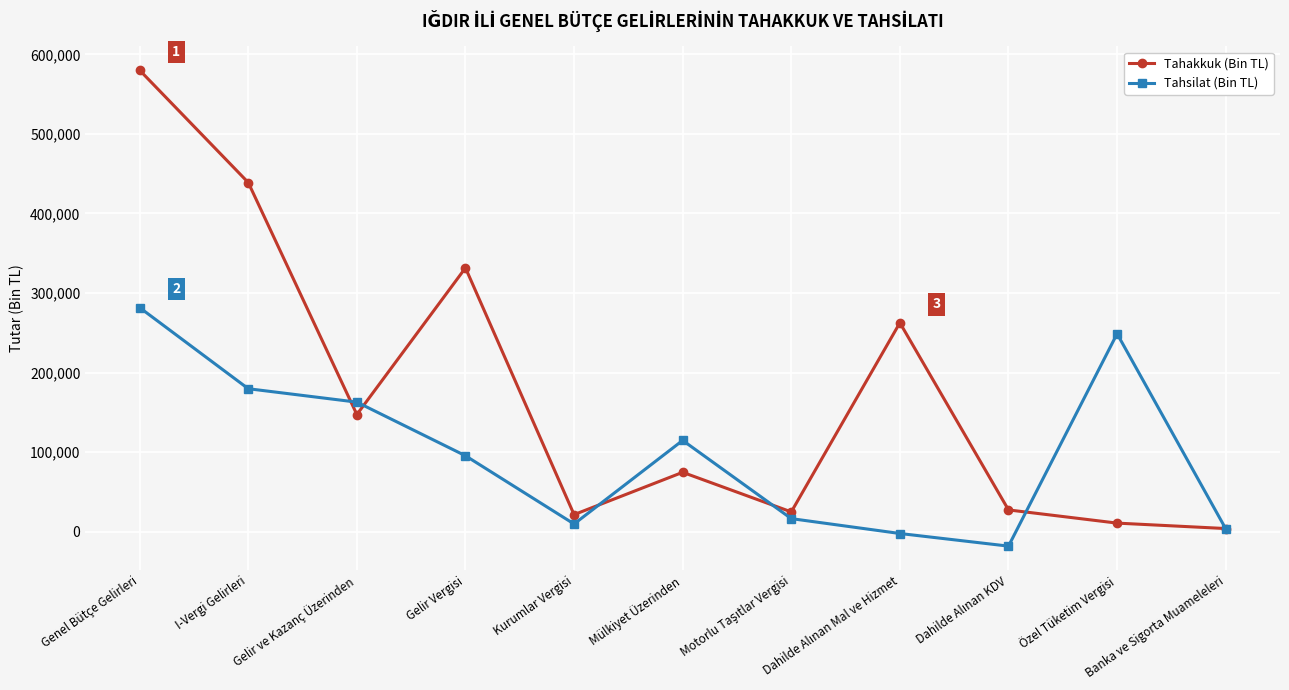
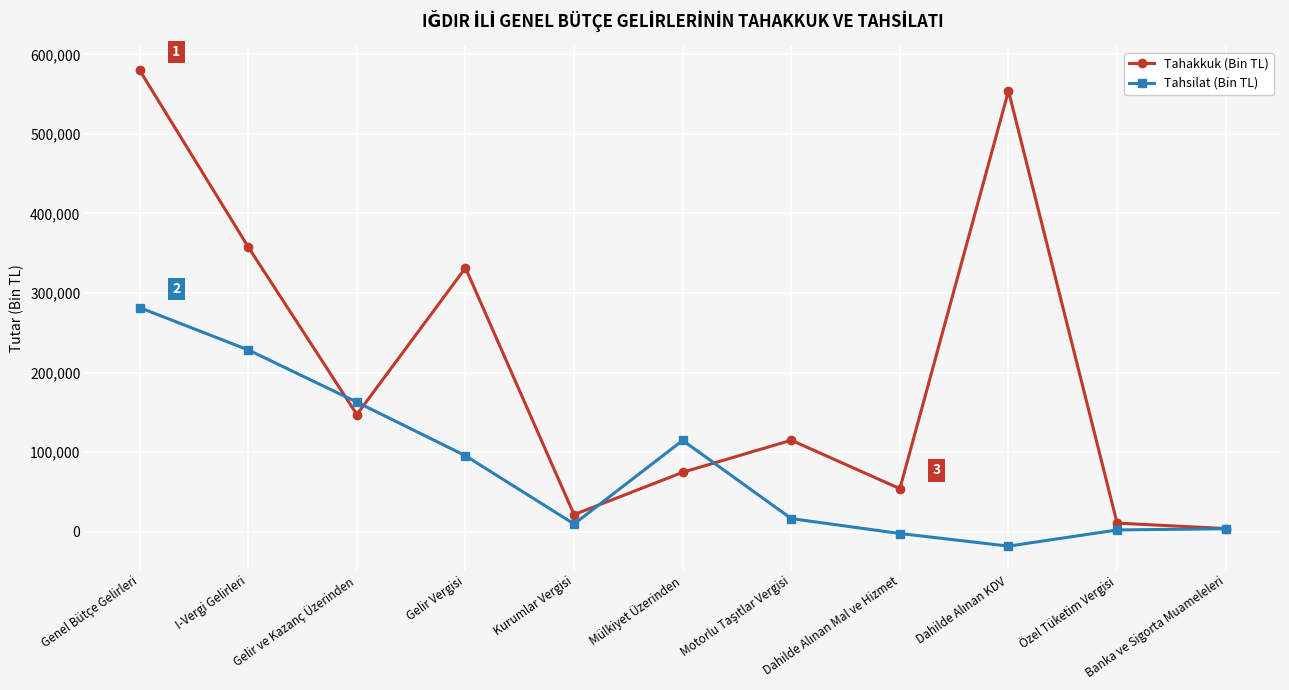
  {
    "Tahakkuk (Bin TL)": {
      "Genel Bütçe Gelirleri": "580,000",
-     "I-Vergi Gelirleri": "440,000",
+     "I-Vergi Gelirleri": "360,000",
      "Gelir ve Kazanç Üzerinden": "150,000",
      "Gelir Vergisi": "330,000",
      "Kurumlar Vergisi": "20,000",
      "Mülkiyet Üzerinden": "70,000",
-     "Motorlu Taşıtlar Vergisi": "20,000",
-     "Dahilde Alınan Mal ve Hizmet": "260,000",
-     "Dahilde Alınan KDV": "30,000",
+     "Motorlu Taşıtlar Vergisi": "110,000",
+     "Dahilde Alınan Mal ve Hizmet": "50,000",
+     "Dahilde Alınan KDV": "550,000",
      "Özel Tüketim Vergisi": "10,000"
    },
    "Tahsilat (Bin TL)": {
      "Genel Bütçe Gelirleri": "280,000",
-     "I-Vergi Gelirleri": "180,000",
+     "I-Vergi Gelirleri": "230,000",
      "Gelir ve Kazanç Üzerinden": "160,000",
      "Gelir Vergisi": "100,000",
      "Kurumlar Vergisi": "10,000",
      "Mülkiyet Üzerinden": "110,000",
      "Motorlu Taşıtlar Vergisi": "20,000",
      "Dahilde Alınan Mal ve Hizmet": "0",
      "Dahilde Alınan KDV": "-20,000",
-     "Özel Tüketim Vergisi": "250,000"
+     "Özel Tüketim Vergisi": "0"
    }
  }
